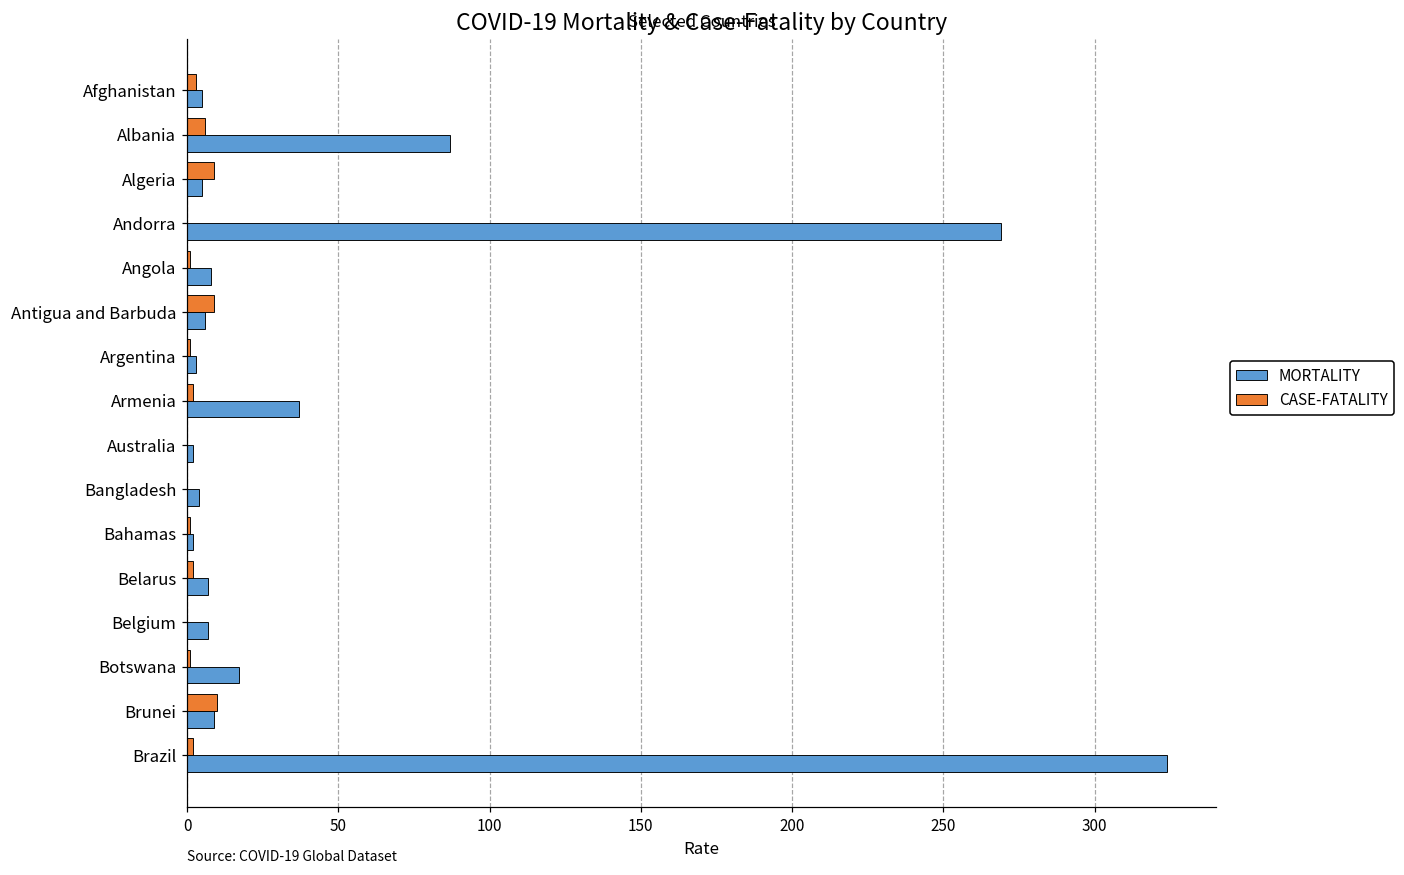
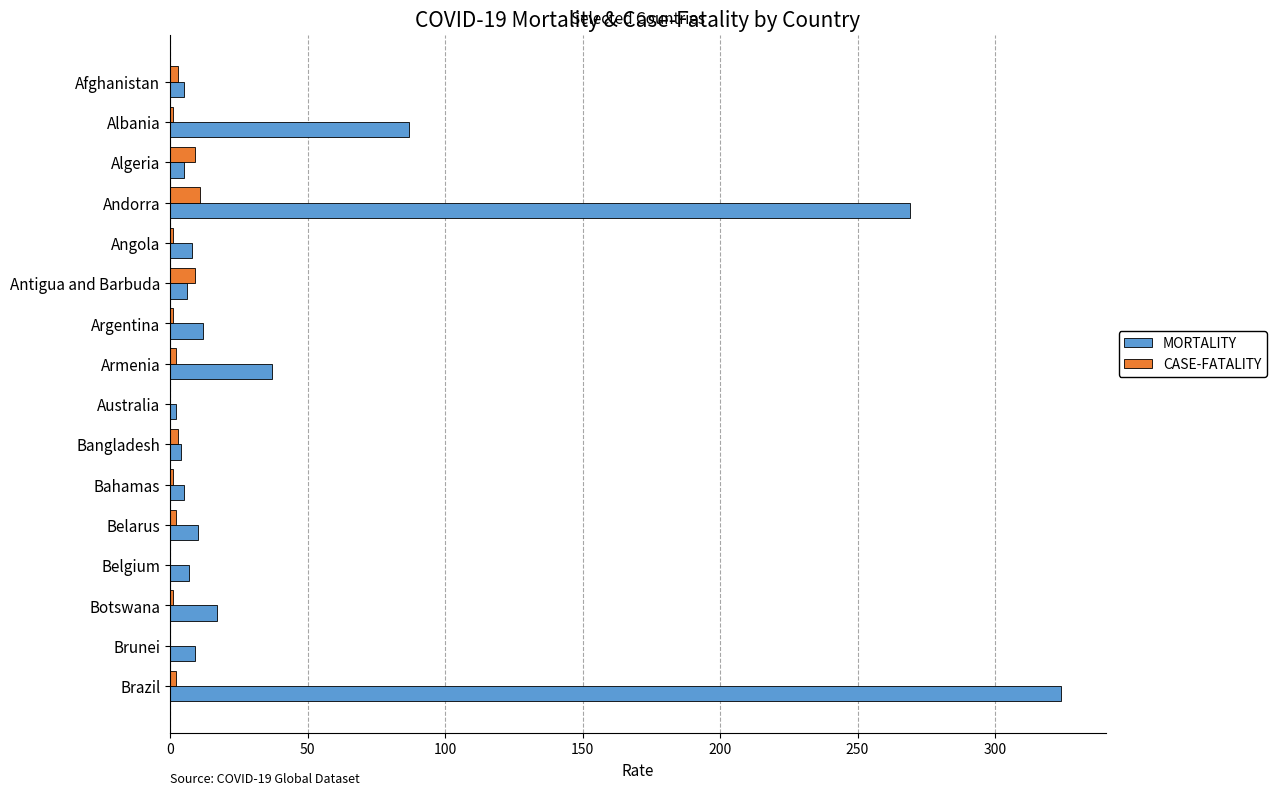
  {
    "MORTALITY": {
      "Afghanistan": 5,
      "Albania": 87,
      "Algeria": 5,
      "Andorra": 269,
      "Angola": 8,
      "Antigua and Barbuda": 6,
-     "Argentina": 3,
+     "Argentina": 12,
      "Armenia": 37,
      "Australia": 2,
      "Bangladesh": 4,
-     "Bahamas": 2,
-     "Belarus": 7,
+     "Bahamas": 5,
+     "Belarus": 10,
      "Belgium": 7,
      "Botswana": 17,
      "Brunei": 9,
      "Brazil": 324
    },
    "CASE-FATALITY": {
      "Afghanistan": 3,
-     "Albania": 6,
+     "Albania": 1,
      "Algeria": 9,
-     "Andorra": 0,
+     "Andorra": 11,
      "Angola": 1,
      "Antigua and Barbuda": 9,
      "Argentina": 1,
      "Armenia": 2,
      "Australia": 0,
-     "Bangladesh": 0,
+     "Bangladesh": 3,
      "Bahamas": 1,
      "Belarus": 2,
      "Belgium": 0,
      "Botswana": 1,
-     "Brunei": 10,
+     "Brunei": 0,
      "Brazil": 2
    }
  }
